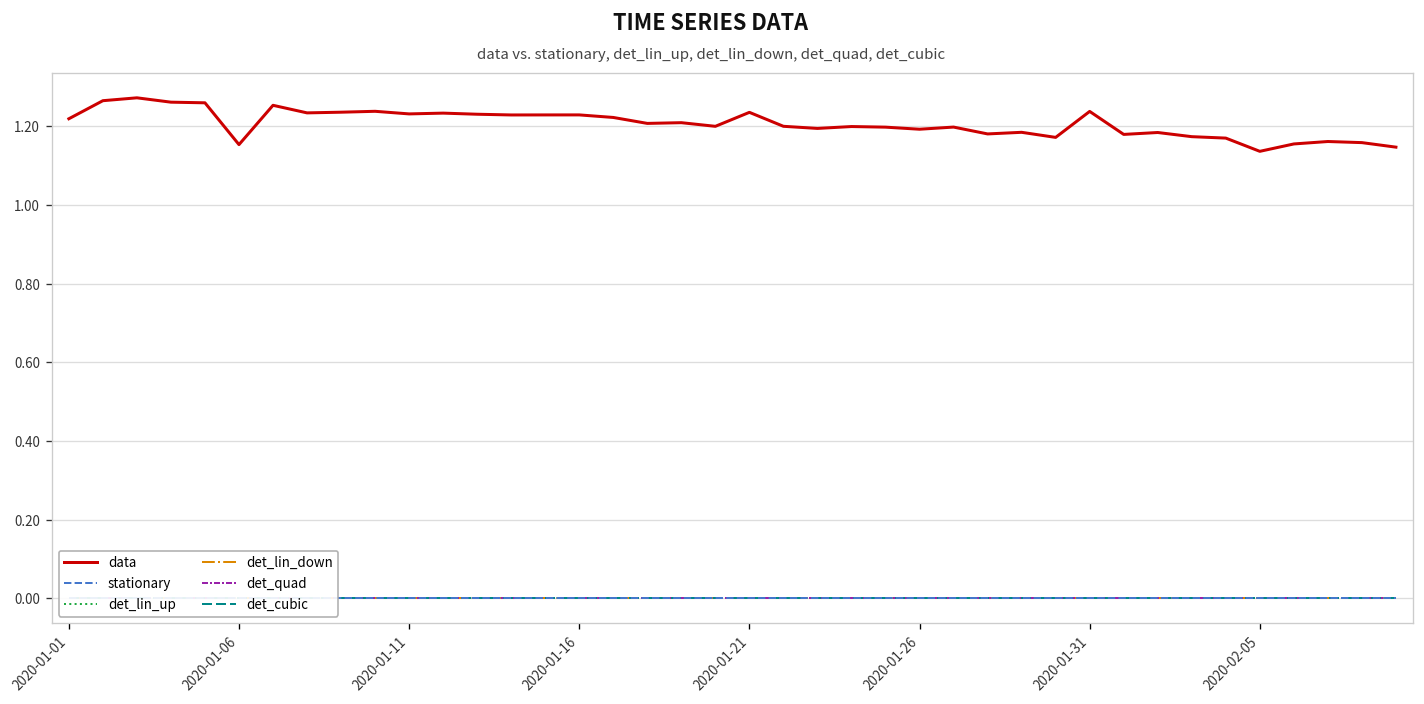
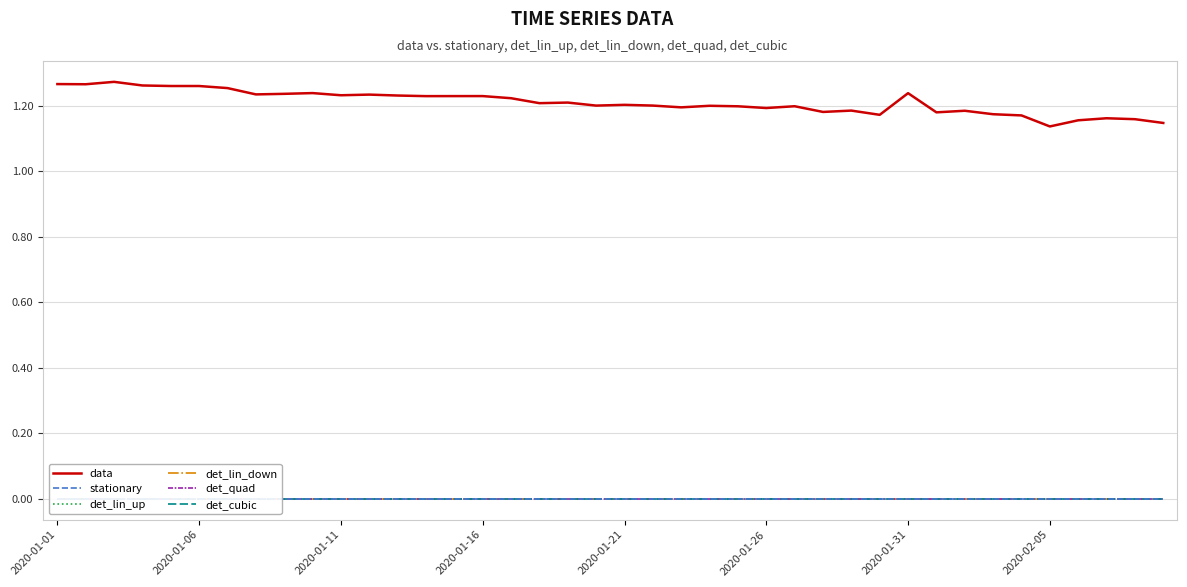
  {
    "data": {
-     "2020-01-01": 1.22,
-     "2020-01-06": 1.15,
+     "2020-01-01": 1.27,
+     "2020-01-06": 1.26,
      "2020-01-11": 1.23,
      "2020-01-16": 1.23,
-     "2020-01-21": 1.24,
+     "2020-01-21": 1.20,
      "2020-01-26": 1.19,
      "2020-01-31": 1.24,
      "2020-02-05": 1.14
    },
    "det_cubic": {
      "2020-01-11": 0.00,
      "2020-01-16": 0.00,
      "2020-01-21": 0.00,
      "2020-01-26": 0.00,
      "2020-01-31": 0.00,
      "2020-02-05": 0.00
    }
  }
